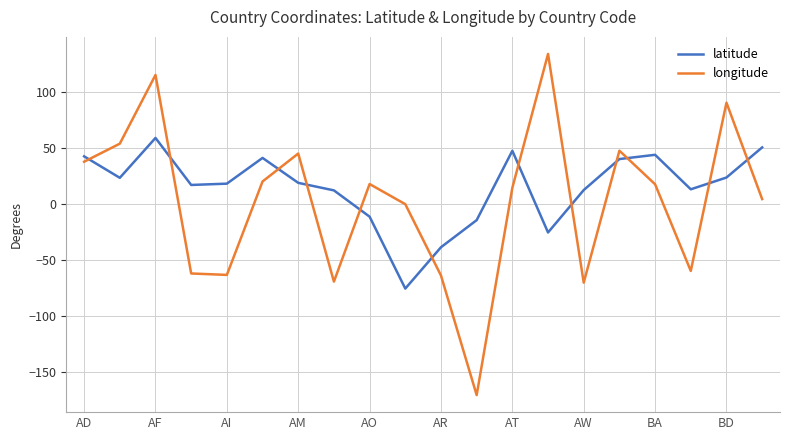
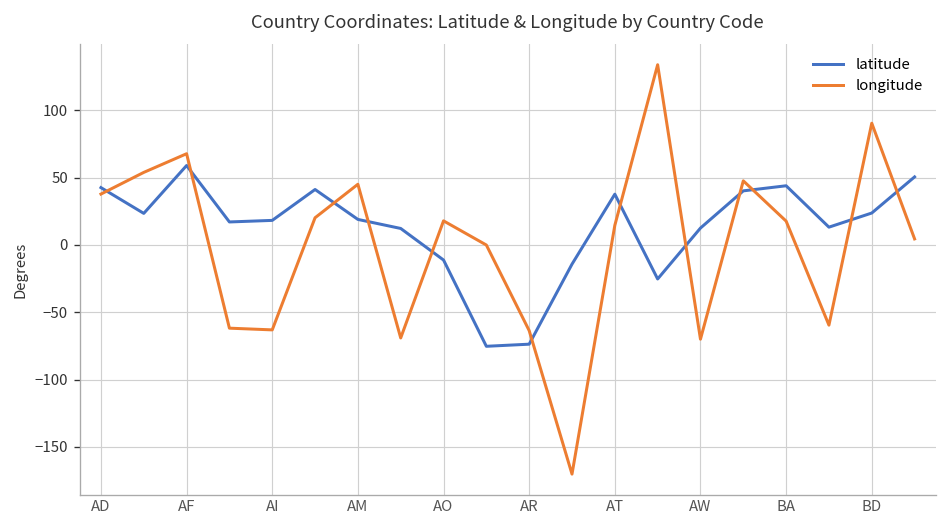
  {
    "latitude": {
      "AD": 43,
      "AF": 59,
      "AI": 18,
      "AM": 19,
      "AO": -11,
-     "AR": -38,
-     "AT": 48,
+     "AR": -74,
+     "AT": 38,
      "AW": 13,
      "BA": 44,
      "BD": 24
    },
    "longitude": {
      "AD": 38,
-     "AF": 115,
+     "AF": 68,
      "AI": -63,
      "AM": 45,
      "AO": 18,
      "AR": -64,
      "AT": 15,
      "AW": -70,
      "BA": 18,
      "BD": 90
    }
  }
